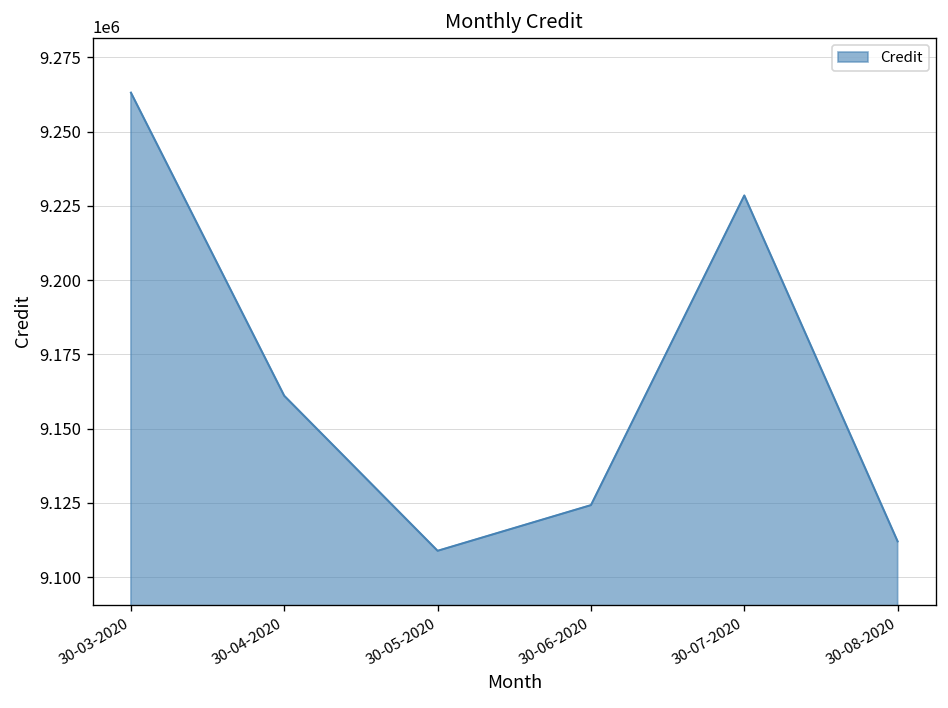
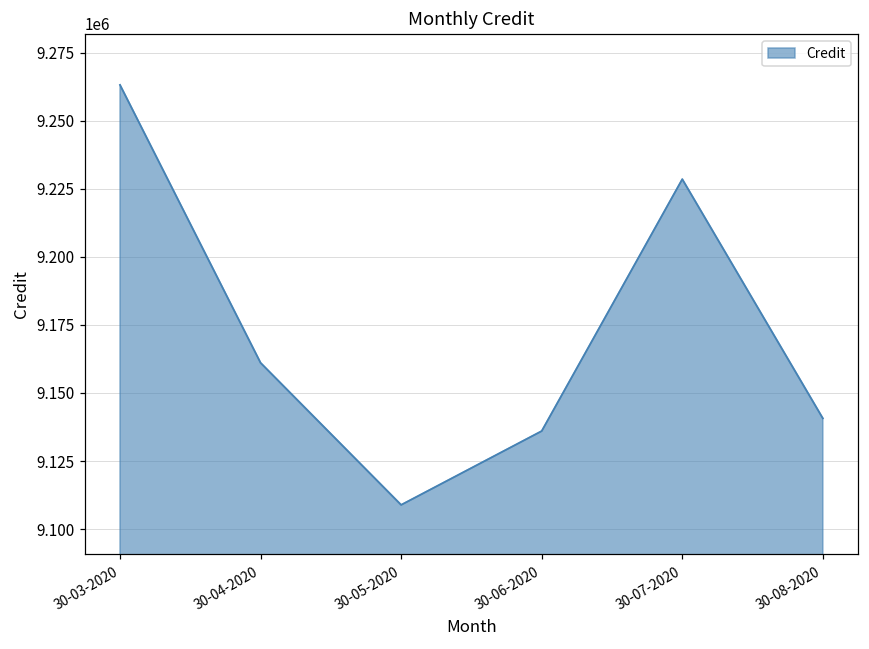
  {
    "30-03-2020": 9263000,
    "30-04-2020": 9161000,
    "30-05-2020": 9109000,
-   "30-06-2020": 9124000,
+   "30-06-2020": 9136000,
    "30-07-2020": 9229000,
-   "30-08-2020": 9112000
+   "30-08-2020": 9141000
  }
